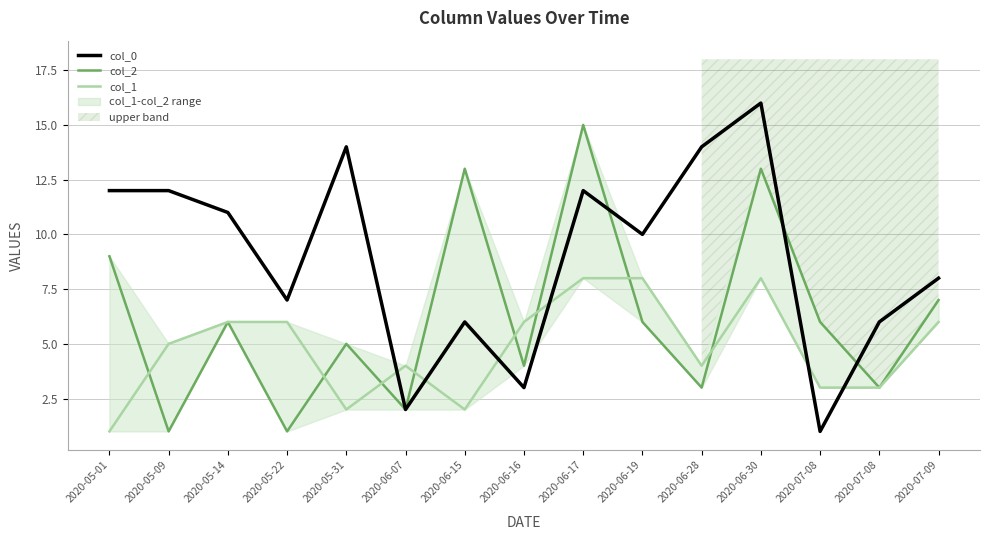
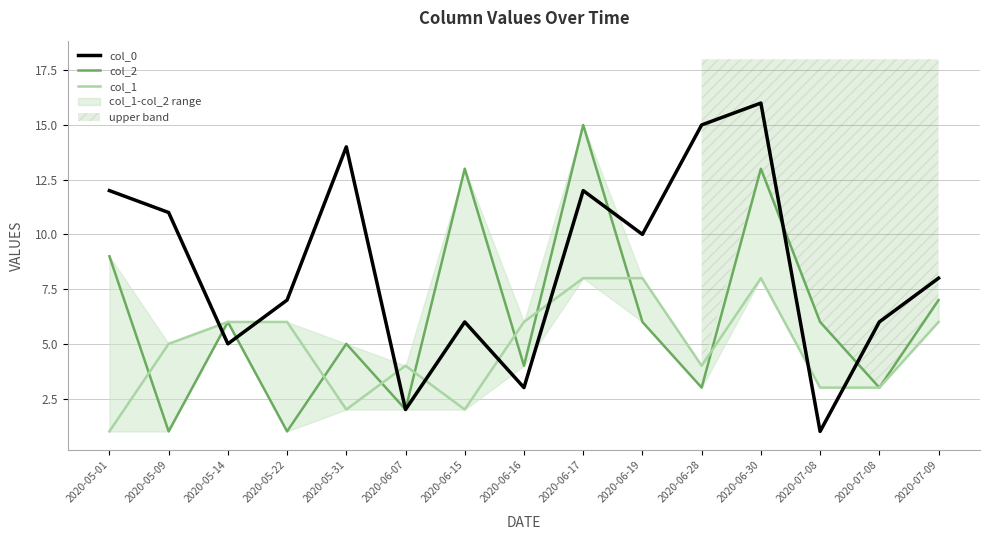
  {
    "col_0": {
      "2020-05-01": 12,
-     "2020-05-09": 12,
-     "2020-05-14": 11,
+     "2020-05-09": 11,
+     "2020-05-14": 5,
      "2020-05-22": 7,
      "2020-05-31": 14,
      "2020-06-15": 6,
      "2020-06-16": 3,
      "2020-06-17": 12,
      "2020-06-19": 10,
-     "2020-06-28": 14,
+     "2020-06-28": 15,
      "2020-06-30": 16,
      "2020-07-09": 8
    }
  }
